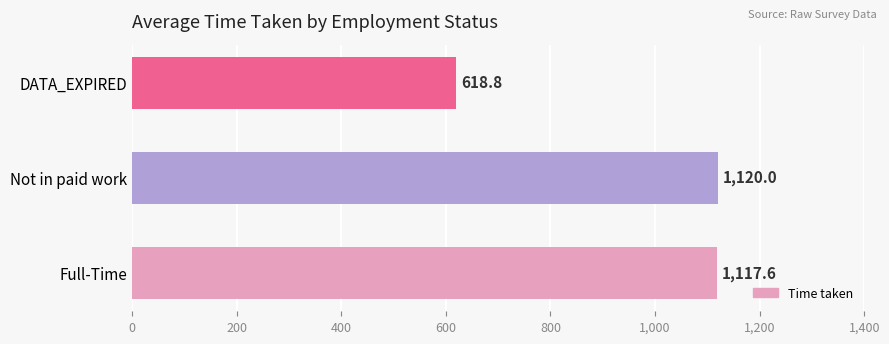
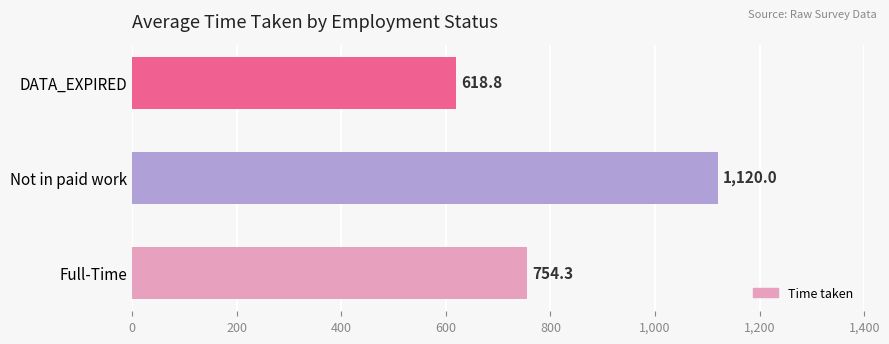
  {
    "DATA_EXPIRED": "618.8",
    "Not in paid work": "1,120.0",
-   "Full-Time": "1,117.6"
+   "Full-Time": "754.3"
  }
